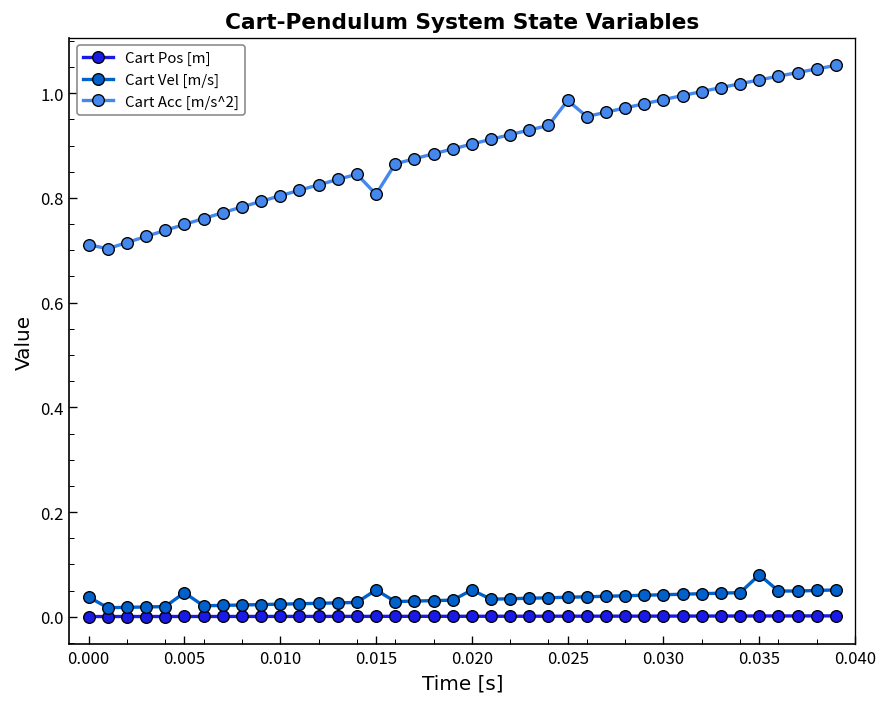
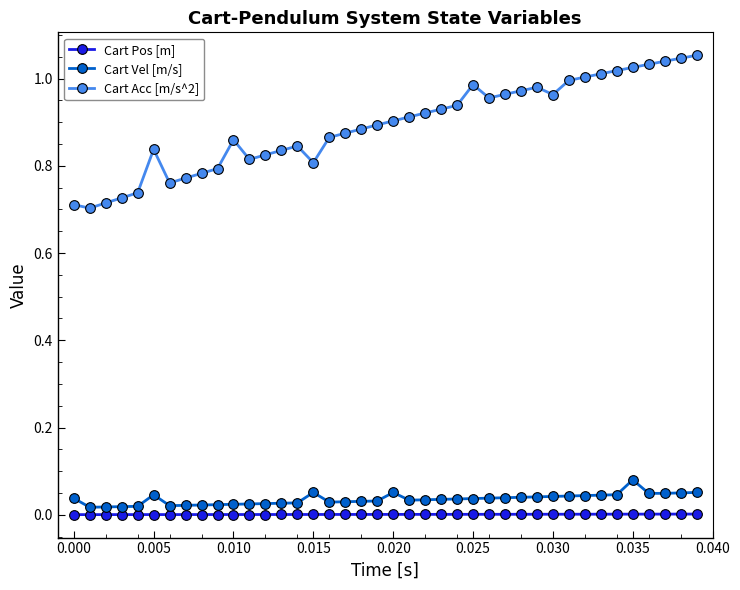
  {
    "Cart Pos [m]": {
      "0.000": 0.00,
      "0.005": 0.00,
      "0.010": 0.00,
      "0.015": 0.00,
      "0.020": 0.00,
      "0.025": 0.00,
      "0.030": 0.00,
      "0.035": 0.00
    },
    "Cart Vel [m/s]": {
      "0.000": 0.04,
      "0.005": 0.05,
      "0.010": 0.02,
      "0.015": 0.05,
      "0.020": 0.05,
      "0.025": 0.04,
      "0.030": 0.04,
      "0.035": 0.08
    },
    "Cart Acc [m/s^2]": {
      "0.000": 0.71,
-     "0.005": 0.75,
-     "0.010": 0.80,
+     "0.005": 0.84,
+     "0.010": 0.86,
      "0.015": 0.81,
      "0.020": 0.90,
      "0.025": 0.99,
-     "0.030": 0.99,
+     "0.030": 0.96,
      "0.035": 1.03
    }
  }
